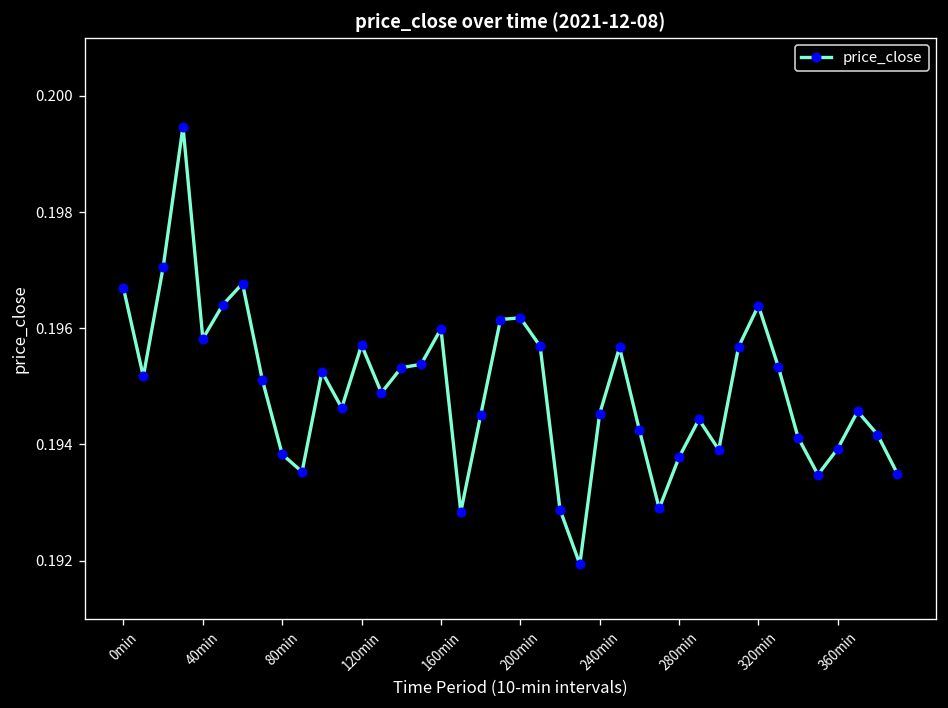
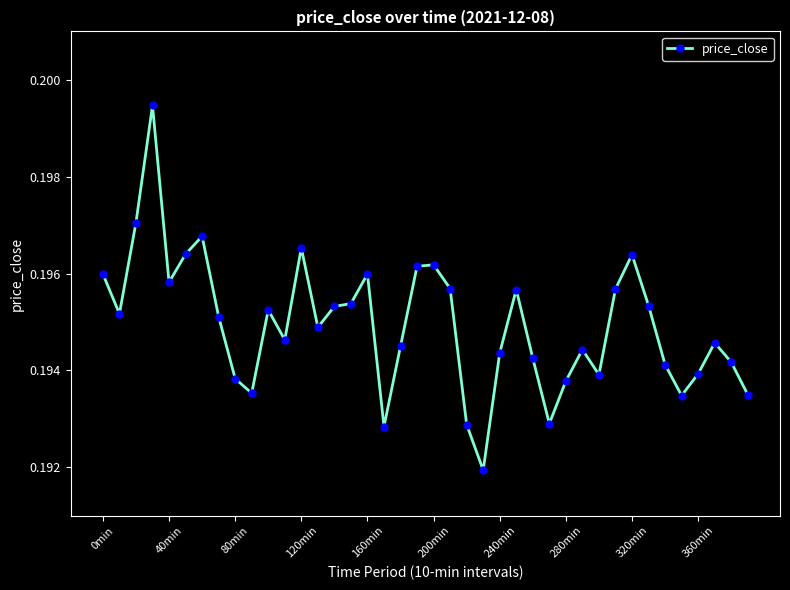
  {
-   "0min": 0.1967,
+   "0min": 0.1960,
    "40min": 0.1958,
    "80min": 0.1938,
-   "120min": 0.1957,
+   "120min": 0.1965,
    "160min": 0.1960,
    "200min": 0.1962,
-   "240min": 0.1945,
+   "240min": 0.1944,
    "280min": 0.1938,
    "320min": 0.1964,
    "360min": 0.1939
  }
